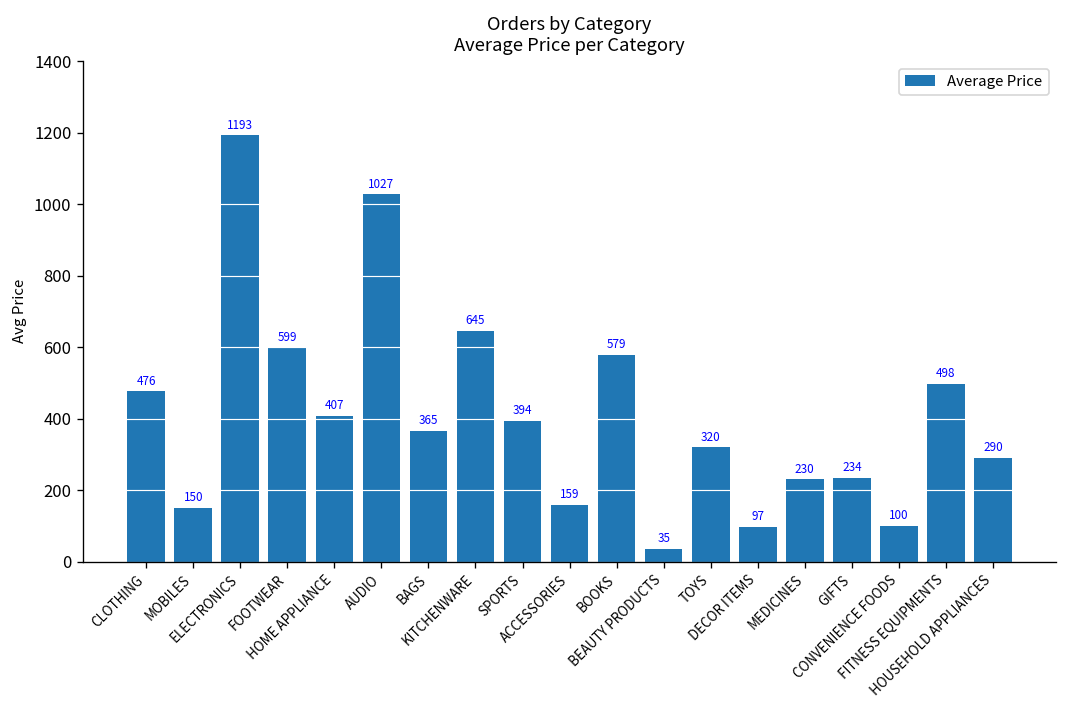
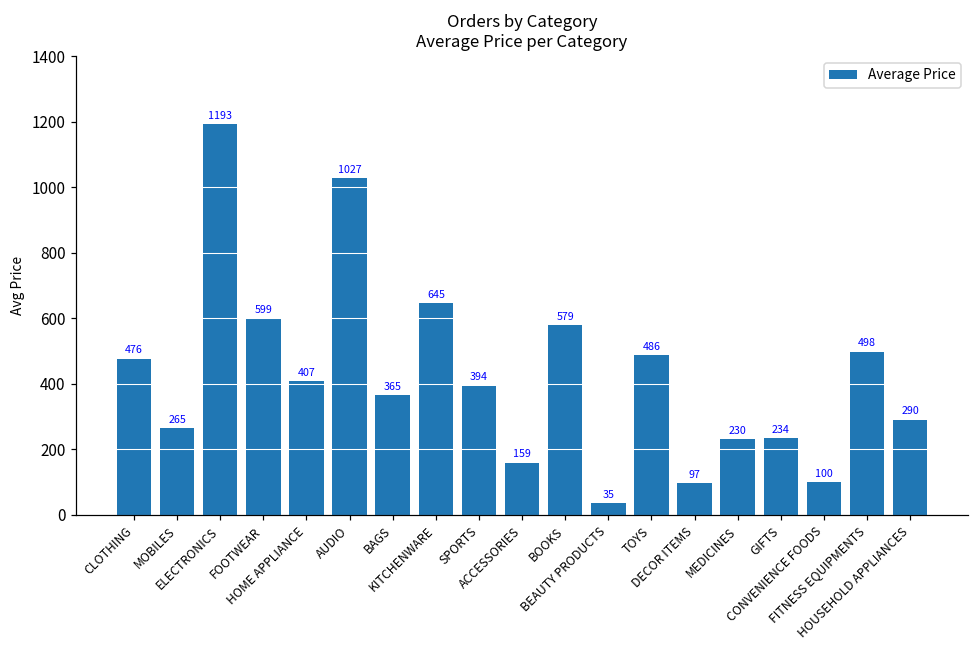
  {
    "CLOTHING": 476,
-   "MOBILES": 150,
+   "MOBILES": 265,
    "ELECTRONICS": 1193,
    "FOOTWEAR": 599,
    "HOME APPLIANCE": 407,
    "AUDIO": 1027,
    "BAGS": 365,
    "KITCHENWARE": 645,
    "SPORTS": 394,
    "ACCESSORIES": 159,
    "BOOKS": 579,
    "BEAUTY PRODUCTS": 35,
-   "TOYS": 320,
+   "TOYS": 486,
    "DECOR ITEMS": 97,
    "MEDICINES": 230,
    "GIFTS": 234,
    "CONVENIENCE FOODS": 100,
    "FITNESS EQUIPMENTS": 498,
    "HOUSEHOLD APPLIANCES": 290
  }
